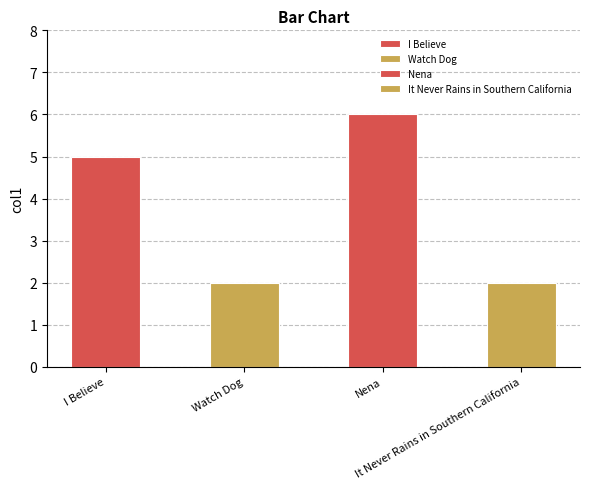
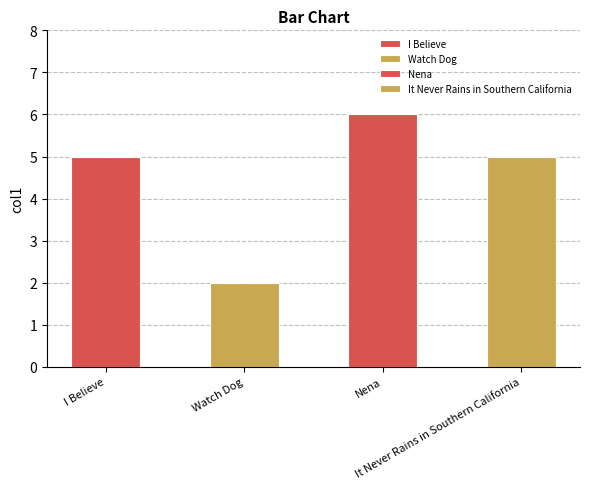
  {
    "I Believe": 5,
    "Watch Dog": 2,
    "Nena": 6,
-   "It Never Rains in Southern California": 2
+   "It Never Rains in Southern California": 5
  }
